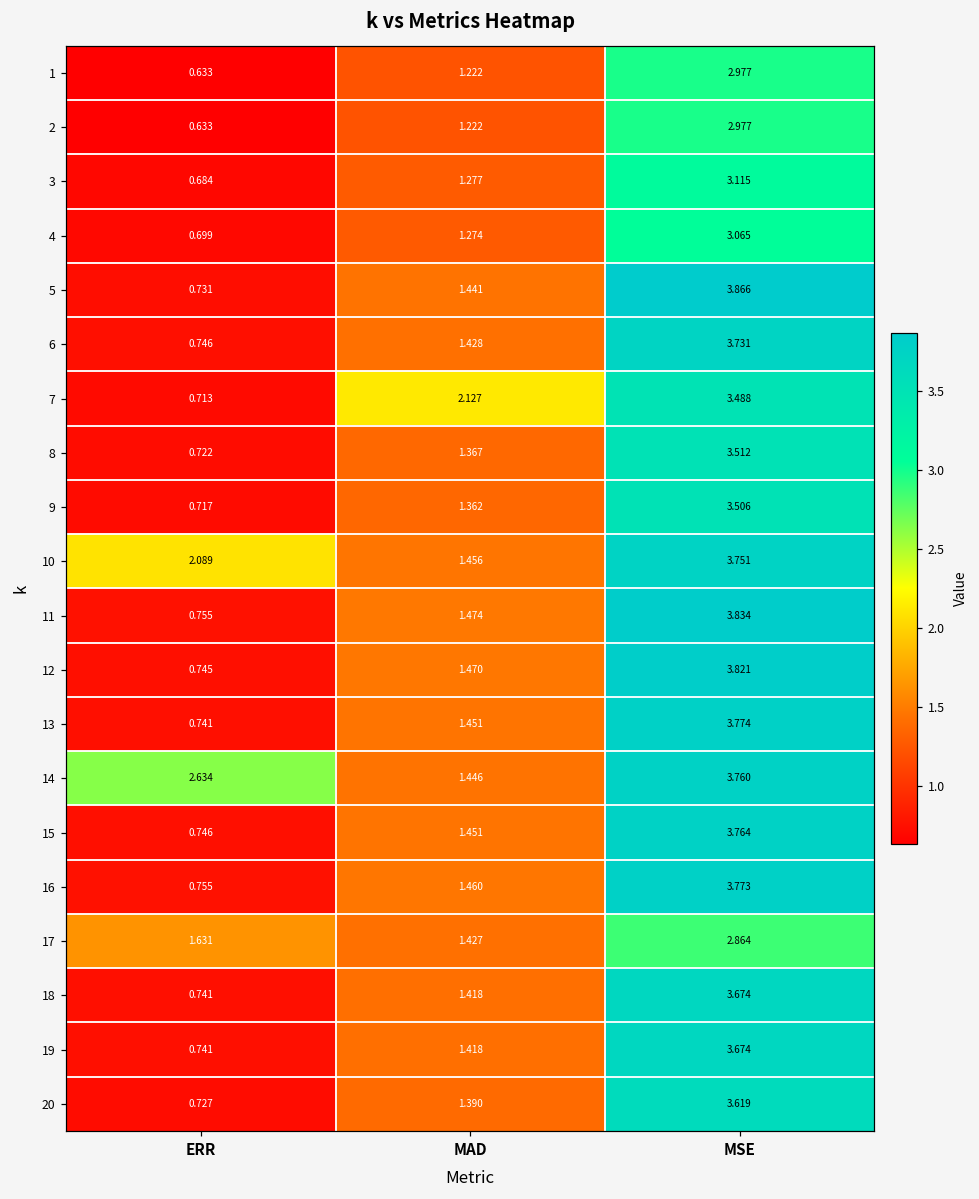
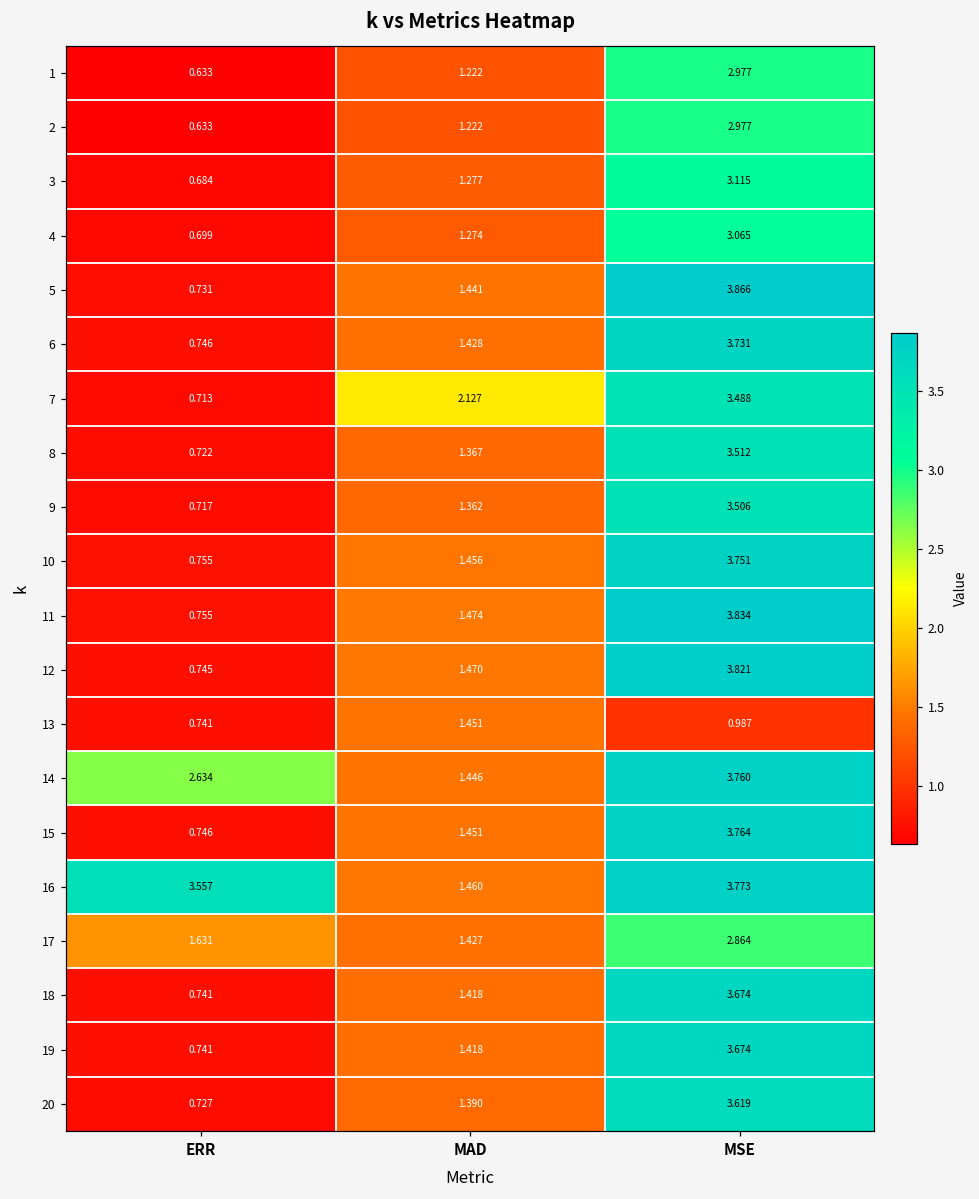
  {
    "1": {
      "ERR": 0.633,
      "MAD": 1.222,
      "MSE": 2.977
    },
    "2": {
      "ERR": 0.633,
      "MAD": 1.222,
      "MSE": 2.977
    },
    "3": {
      "ERR": 0.684,
      "MAD": 1.277,
      "MSE": 3.115
    },
    "4": {
      "ERR": 0.699,
      "MAD": 1.274,
      "MSE": 3.065
    },
    "5": {
      "ERR": 0.731,
      "MAD": 1.441,
      "MSE": 3.866
    },
    "6": {
      "ERR": 0.746,
      "MAD": 1.428,
      "MSE": 3.731
    },
    "7": {
      "ERR": 0.713,
      "MAD": 2.127,
      "MSE": 3.488
    },
    "8": {
      "ERR": 0.722,
      "MAD": 1.367,
      "MSE": 3.512
    },
    "9": {
      "ERR": 0.717,
      "MAD": 1.362,
      "MSE": 3.506
    },
    "10": {
-     "ERR": 2.089,
+     "ERR": 0.755,
      "MAD": 1.456,
      "MSE": 3.751
    },
    "11": {
      "ERR": 0.755,
      "MAD": 1.474,
      "MSE": 3.834
    },
    "12": {
      "ERR": 0.745,
      "MAD": 1.470,
      "MSE": 3.821
    },
    "13": {
      "ERR": 0.741,
      "MAD": 1.451,
-     "MSE": 3.774
+     "MSE": 0.987
    },
    "14": {
      "ERR": 2.634,
      "MAD": 1.446,
      "MSE": 3.760
    },
    "15": {
      "ERR": 0.746,
      "MAD": 1.451,
      "MSE": 3.764
    },
    "16": {
-     "ERR": 0.755,
+     "ERR": 3.557,
      "MAD": 1.460,
      "MSE": 3.773
    },
    "17": {
      "ERR": 1.631,
      "MAD": 1.427,
      "MSE": 2.864
    },
    "18": {
      "ERR": 0.741,
      "MAD": 1.418,
      "MSE": 3.674
    },
    "19": {
      "ERR": 0.741,
      "MAD": 1.418,
      "MSE": 3.674
    },
    "20": {
      "ERR": 0.727,
      "MAD": 1.390,
      "MSE": 3.619
    }
  }
